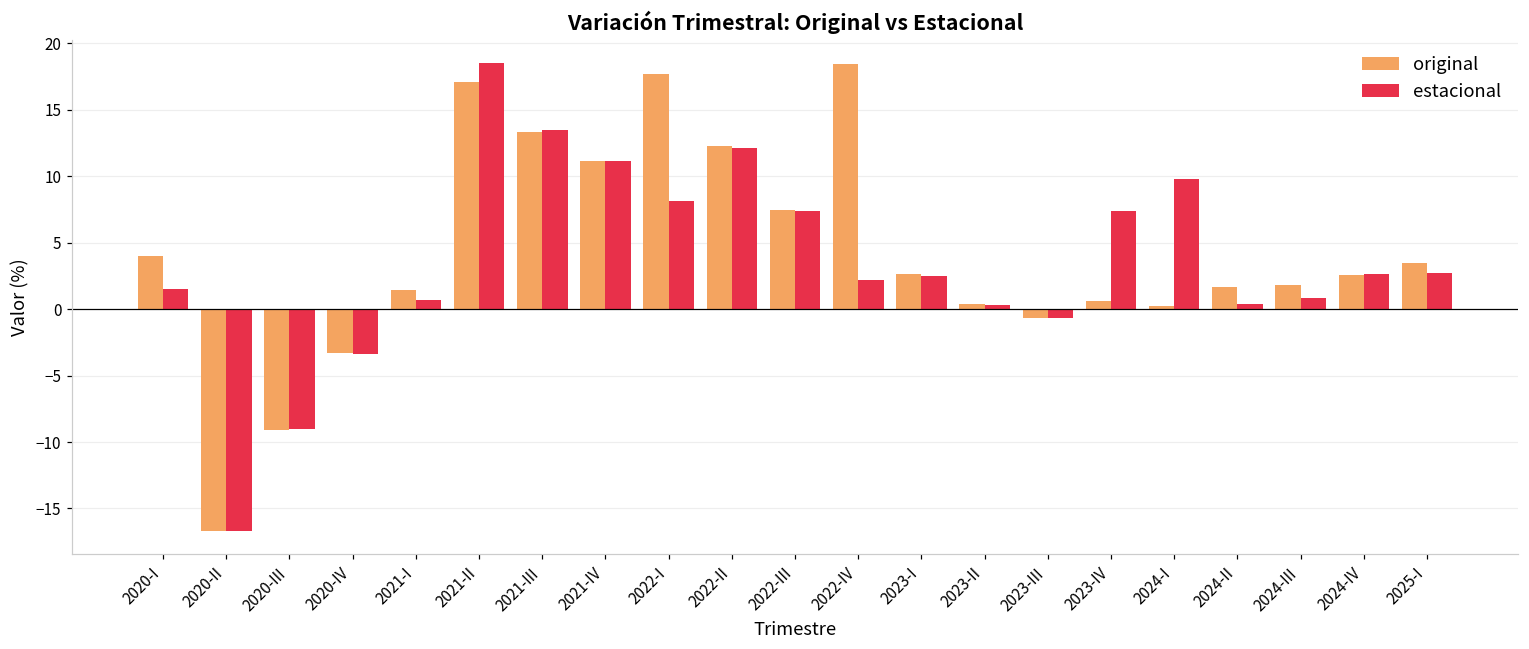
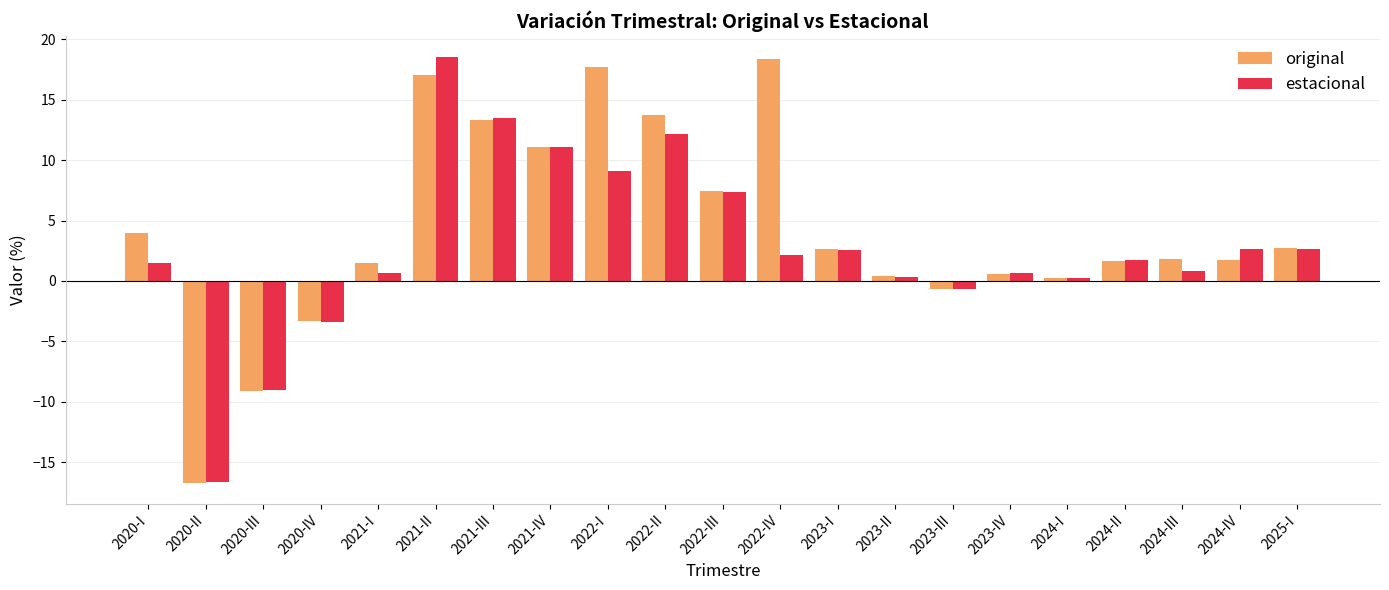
  {
    "original": {
      "2020-I": 4.0,
      "2020-II": -16.7,
      "2020-III": -9.1,
      "2020-IV": -3.3,
      "2021-I": 1.5,
      "2021-II": 17.1,
      "2021-III": 13.3,
      "2021-IV": 11.1,
      "2022-I": 17.7,
-     "2022-II": 12.3,
+     "2022-II": 13.7,
      "2022-III": 7.5,
      "2022-IV": 18.4,
      "2023-I": 2.6,
      "2023-II": 0.4,
      "2023-III": -0.6,
      "2023-IV": 0.6,
      "2024-I": 0.3,
      "2024-II": 1.7,
      "2024-III": 1.8,
-     "2024-IV": 2.5,
-     "2025-I": 3.5
+     "2024-IV": 1.7,
+     "2025-I": 2.7
    },
    "estacional": {
      "2020-I": 1.5,
      "2020-II": -16.7,
      "2020-III": -9.0,
      "2020-IV": -3.4,
      "2021-I": 0.7,
      "2021-II": 18.5,
      "2021-III": 13.5,
      "2021-IV": 11.1,
-     "2022-I": 8.1,
+     "2022-I": 9.1,
      "2022-II": 12.1,
      "2022-III": 7.4,
      "2022-IV": 2.2,
      "2023-I": 2.5,
      "2023-II": 0.3,
      "2023-III": -0.7,
-     "2023-IV": 7.4,
-     "2024-I": 9.8,
-     "2024-II": 0.4,
+     "2023-IV": 0.7,
+     "2024-I": 0.2,
+     "2024-II": 1.7,
      "2024-III": 0.8,
      "2024-IV": 2.6,
      "2025-I": 2.7
    }
  }
